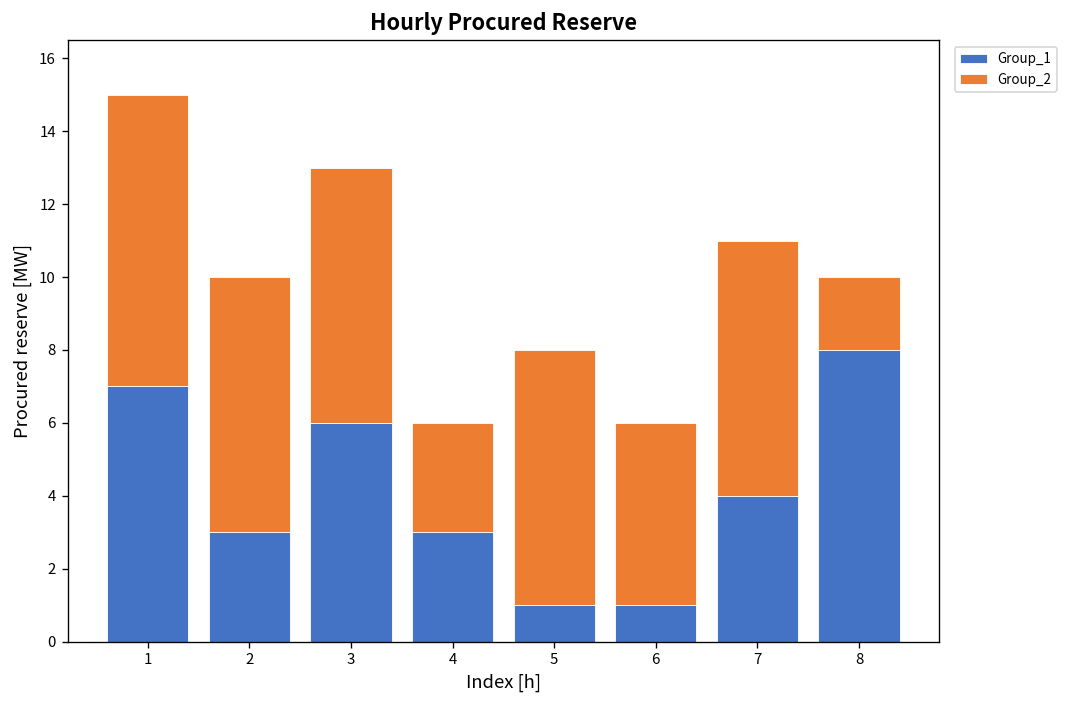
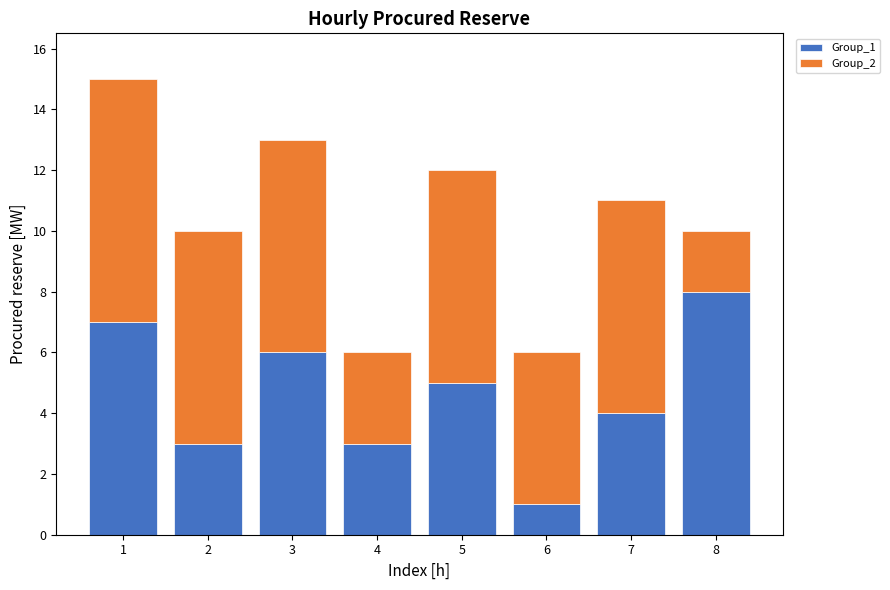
  {
    "Group_1": {
      "1": 7,
      "2": 3,
      "3": 6,
      "4": 3,
-     "5": 1,
+     "5": 5,
      "6": 1,
      "7": 4,
      "8": 8
    },
    "Group_2": {
      "1": 8,
      "2": 7,
      "3": 7,
      "4": 3,
      "5": 7,
      "6": 5,
      "7": 7,
      "8": 2
    }
  }
